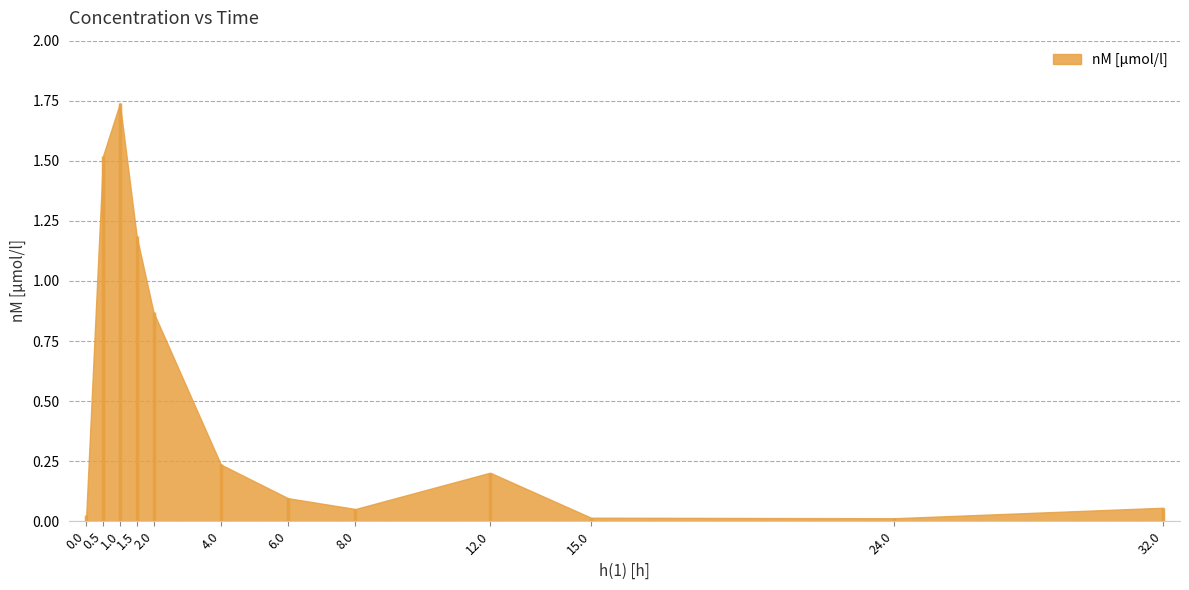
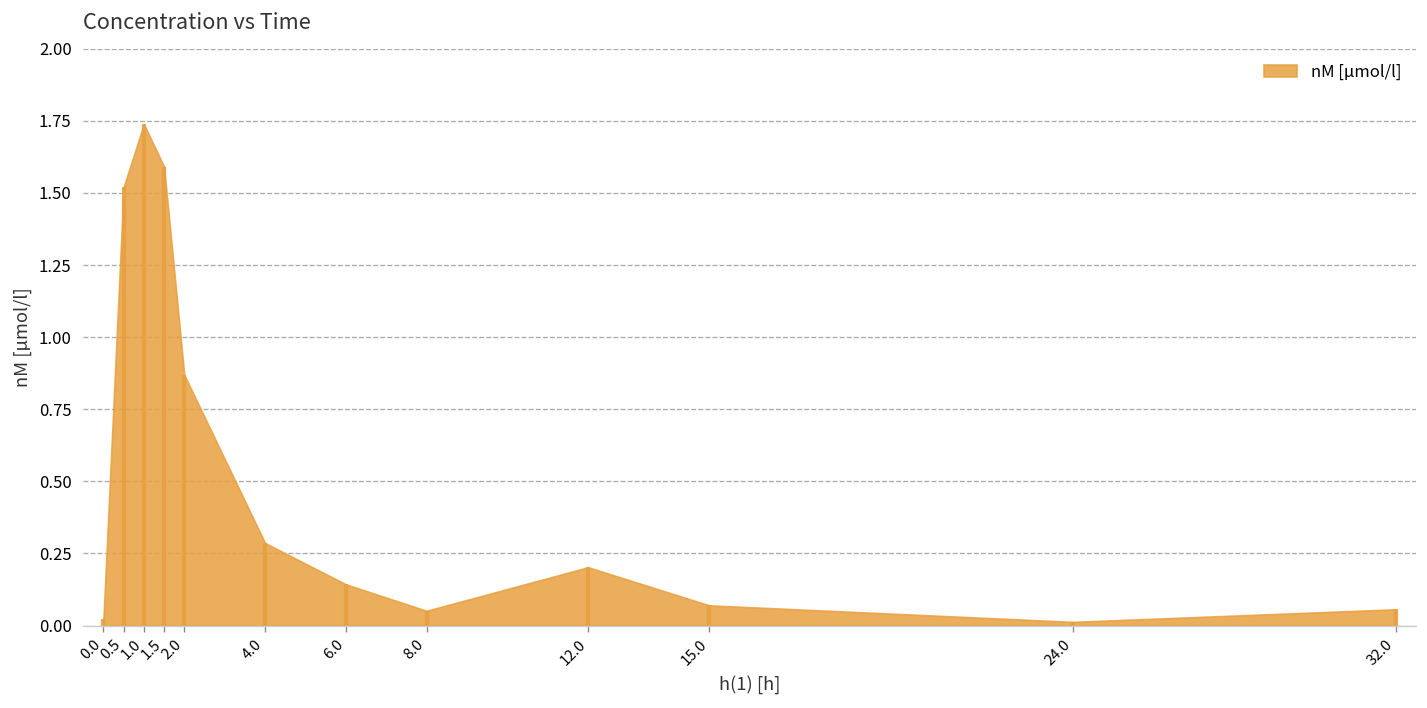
  {
    "0.0": 0.02,
    "0.5": 1.52,
    "1.0": 1.74,
-   "1.5": 1.19,
+   "1.5": 1.59,
    "2.0": 0.87,
-   "4.0": 0.24,
-   "6.0": 0.10,
+   "4.0": 0.29,
+   "6.0": 0.14,
    "8.0": 0.05,
    "12.0": 0.20,
-   "15.0": 0.01,
+   "15.0": 0.07,
    "24.0": 0.01,
    "32.0": 0.06
  }
